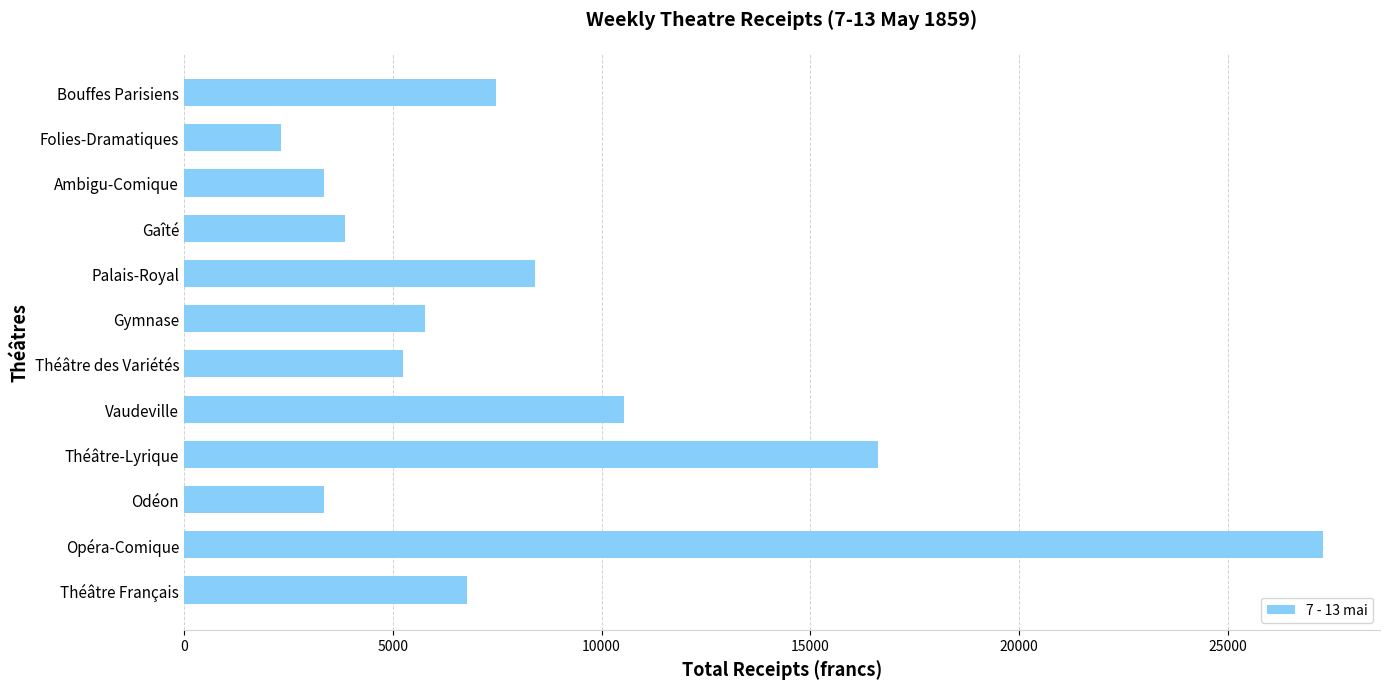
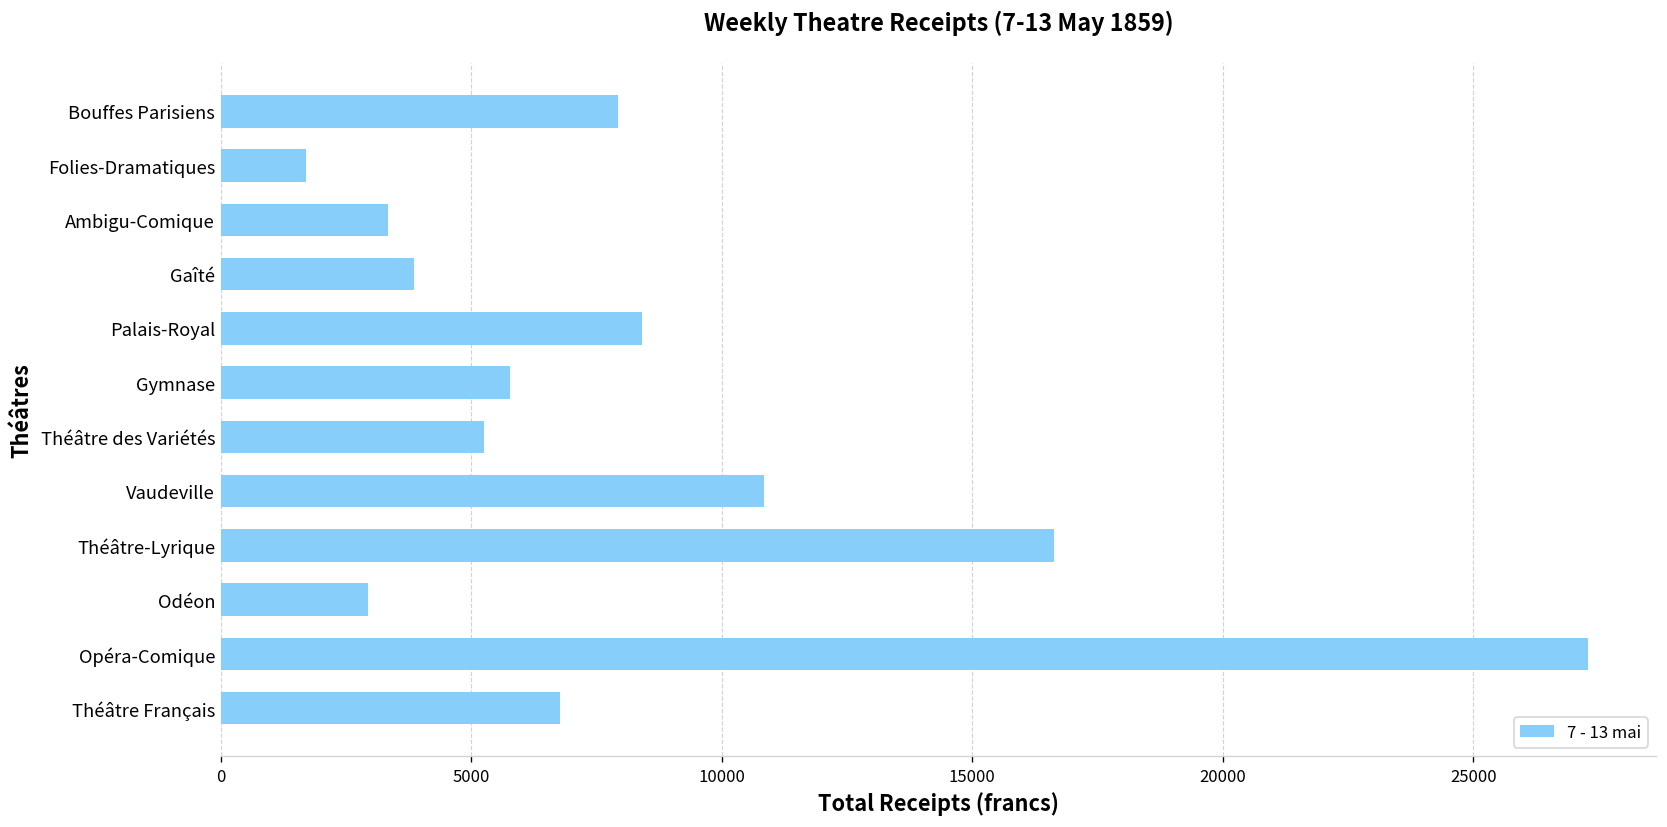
  {
-   "Bouffes Parisiens": 7500,
-   "Folies-Dramatiques": 2300,
+   "Bouffes Parisiens": 7900,
+   "Folies-Dramatiques": 1700,
    "Ambigu-Comique": 3300,
    "Gaîté": 3800,
    "Palais-Royal": 8400,
    "Gymnase": 5800,
    "Théâtre des Variétés": 5300,
-   "Vaudeville": 10500,
+   "Vaudeville": 10800,
    "Théâtre-Lyrique": 16600,
-   "Odéon": 3400,
+   "Odéon": 2900,
    "Opéra-Comique": 27300,
    "Théâtre Français": 6800
  }
